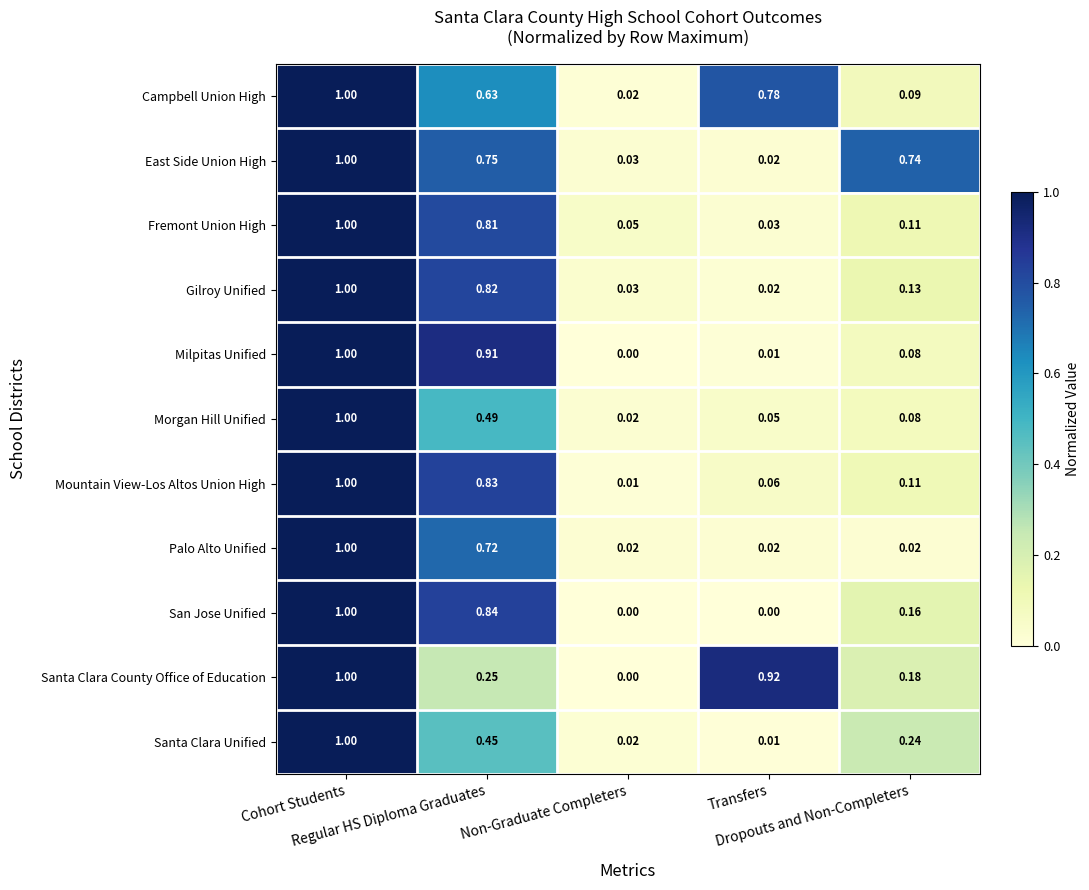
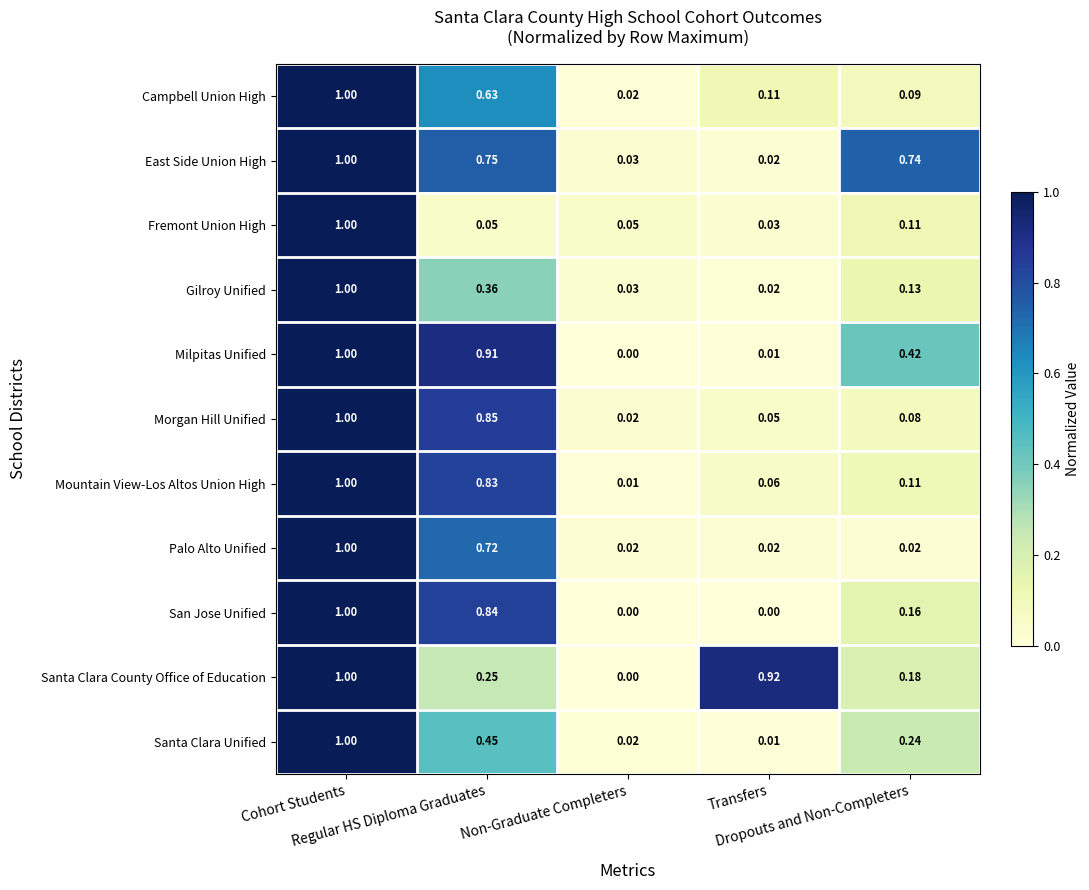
  {
    "Campbell Union High": {
      "Cohort Students": 1.00,
      "Regular HS Diploma Graduates": 0.63,
      "Non-Graduate Completers": 0.02,
-     "Transfers": 0.78,
+     "Transfers": 0.11,
      "Dropouts and Non-Completers": 0.09
    },
    "East Side Union High": {
      "Cohort Students": 1.00,
      "Regular HS Diploma Graduates": 0.75,
      "Non-Graduate Completers": 0.03,
      "Transfers": 0.02,
      "Dropouts and Non-Completers": 0.74
    },
    "Fremont Union High": {
      "Cohort Students": 1.00,
-     "Regular HS Diploma Graduates": 0.81,
+     "Regular HS Diploma Graduates": 0.05,
      "Non-Graduate Completers": 0.05,
      "Transfers": 0.03,
      "Dropouts and Non-Completers": 0.11
    },
    "Gilroy Unified": {
      "Cohort Students": 1.00,
-     "Regular HS Diploma Graduates": 0.82,
+     "Regular HS Diploma Graduates": 0.36,
      "Non-Graduate Completers": 0.03,
      "Transfers": 0.02,
      "Dropouts and Non-Completers": 0.13
    },
    "Milpitas Unified": {
      "Cohort Students": 1.00,
      "Regular HS Diploma Graduates": 0.91,
      "Non-Graduate Completers": 0.00,
      "Transfers": 0.01,
-     "Dropouts and Non-Completers": 0.08
+     "Dropouts and Non-Completers": 0.42
    },
    "Morgan Hill Unified": {
      "Cohort Students": 1.00,
-     "Regular HS Diploma Graduates": 0.49,
+     "Regular HS Diploma Graduates": 0.85,
      "Non-Graduate Completers": 0.02,
      "Transfers": 0.05,
      "Dropouts and Non-Completers": 0.08
    },
    "Mountain View-Los Altos Union High": {
      "Cohort Students": 1.00,
      "Regular HS Diploma Graduates": 0.83,
      "Non-Graduate Completers": 0.01,
      "Transfers": 0.06,
      "Dropouts and Non-Completers": 0.11
    },
    "Palo Alto Unified": {
      "Cohort Students": 1.00,
      "Regular HS Diploma Graduates": 0.72,
      "Non-Graduate Completers": 0.02,
      "Transfers": 0.02,
      "Dropouts and Non-Completers": 0.02
    },
    "San Jose Unified": {
      "Cohort Students": 1.00,
      "Regular HS Diploma Graduates": 0.84,
      "Non-Graduate Completers": 0.00,
      "Transfers": 0.00,
      "Dropouts and Non-Completers": 0.16
    },
    "Santa Clara County Office of Education": {
      "Cohort Students": 1.00,
      "Regular HS Diploma Graduates": 0.25,
      "Non-Graduate Completers": 0.00,
      "Transfers": 0.92,
      "Dropouts and Non-Completers": 0.18
    },
    "Santa Clara Unified": {
      "Cohort Students": 1.00,
      "Regular HS Diploma Graduates": 0.45,
      "Non-Graduate Completers": 0.02,
      "Transfers": 0.01,
      "Dropouts and Non-Completers": 0.24
    }
  }
